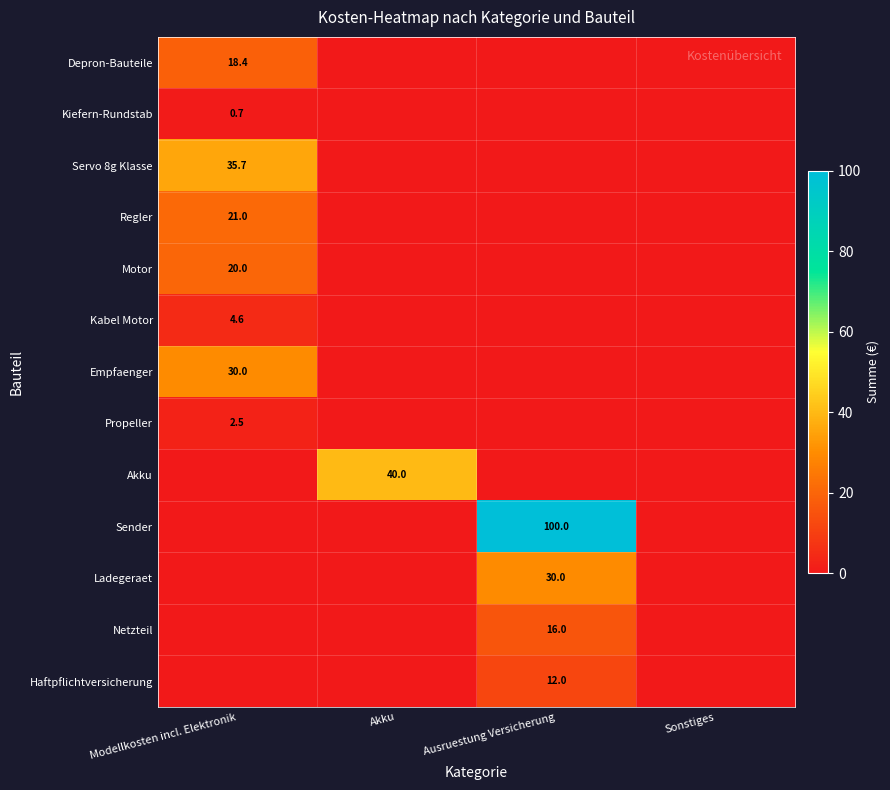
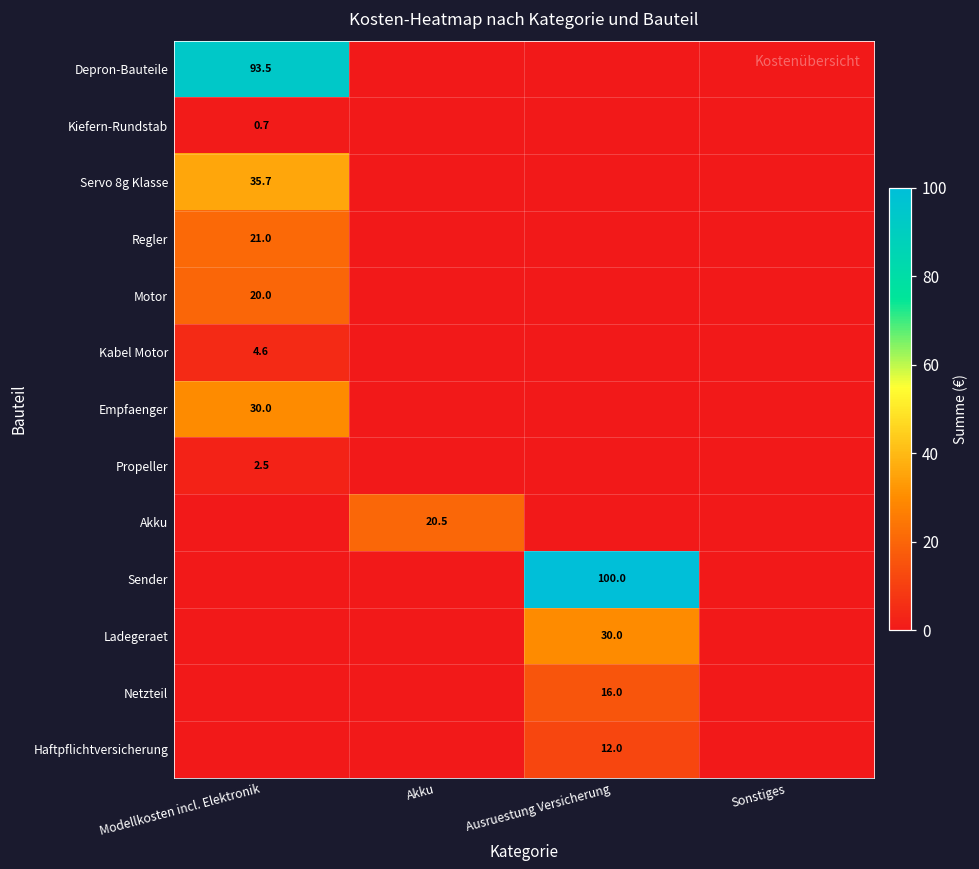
  {
    "Depron-Bauteile": {
-     "Modellkosten incl. Elektronik": 18.4
+     "Modellkosten incl. Elektronik": 93.5
    },
    "Kiefern-Rundstab": {
      "Modellkosten incl. Elektronik": 0.7
    },
    "Servo 8g Klasse": {
      "Modellkosten incl. Elektronik": 35.7
    },
    "Regler": {
      "Modellkosten incl. Elektronik": 21.0
    },
    "Motor": {
      "Modellkosten incl. Elektronik": 20.0
    },
    "Kabel Motor": {
      "Modellkosten incl. Elektronik": 4.6
    },
    "Empfaenger": {
      "Modellkosten incl. Elektronik": 30.0
    },
    "Propeller": {
      "Modellkosten incl. Elektronik": 2.5
    },
    "Akku": {
-     "Akku": 40.0
+     "Akku": 20.5
    },
    "Sender": {
      "Ausruestung Versicherung": 100.0
    },
    "Ladegeraet": {
      "Ausruestung Versicherung": 30.0
    },
    "Netzteil": {
      "Ausruestung Versicherung": 16.0
    },
    "Haftpflichtversicherung": {
      "Ausruestung Versicherung": 12.0
    }
  }
